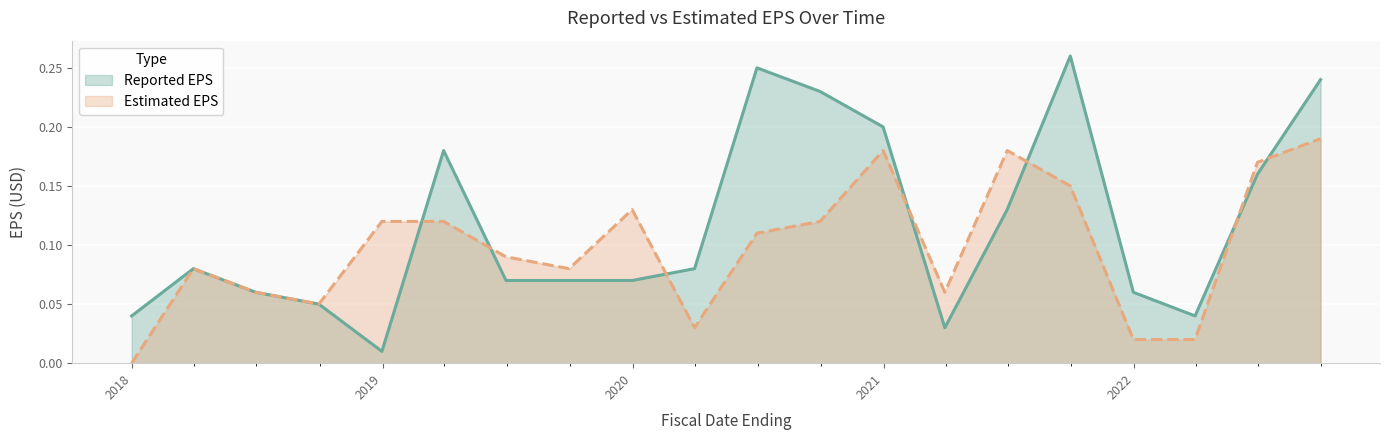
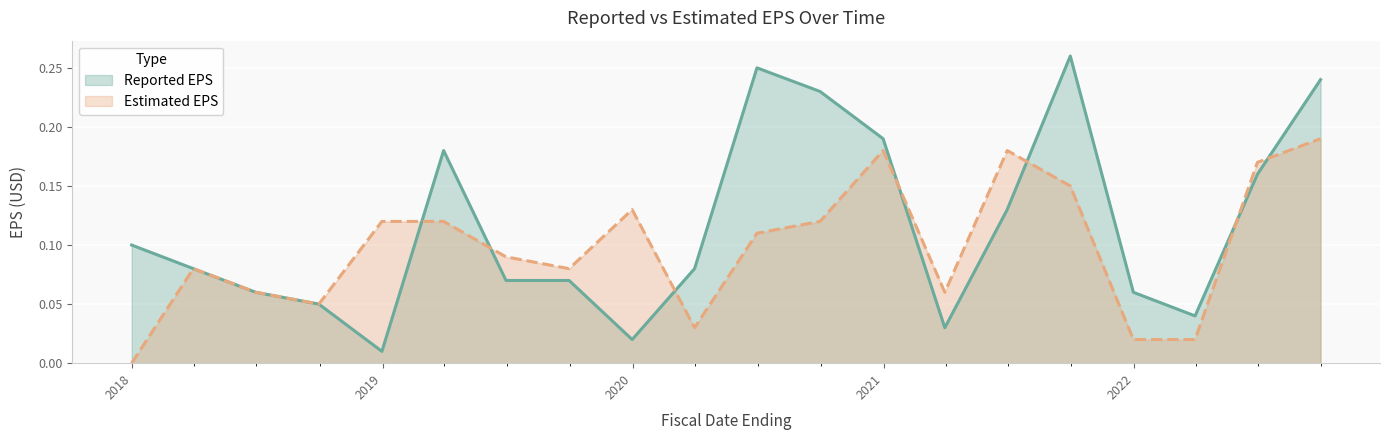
  {
    "Reported EPS": {
-     "2018": 0.04,
+     "2018": 0.10,
      "2019": 0.01,
-     "2020": 0.07,
-     "2021": 0.20,
+     "2020": 0.02,
+     "2021": 0.19,
      "2022": 0.06
    },
    "Estimated EPS": {
      "2018": 0.00,
      "2019": 0.12,
      "2020": 0.13,
      "2021": 0.18,
      "2022": 0.02
    }
  }
